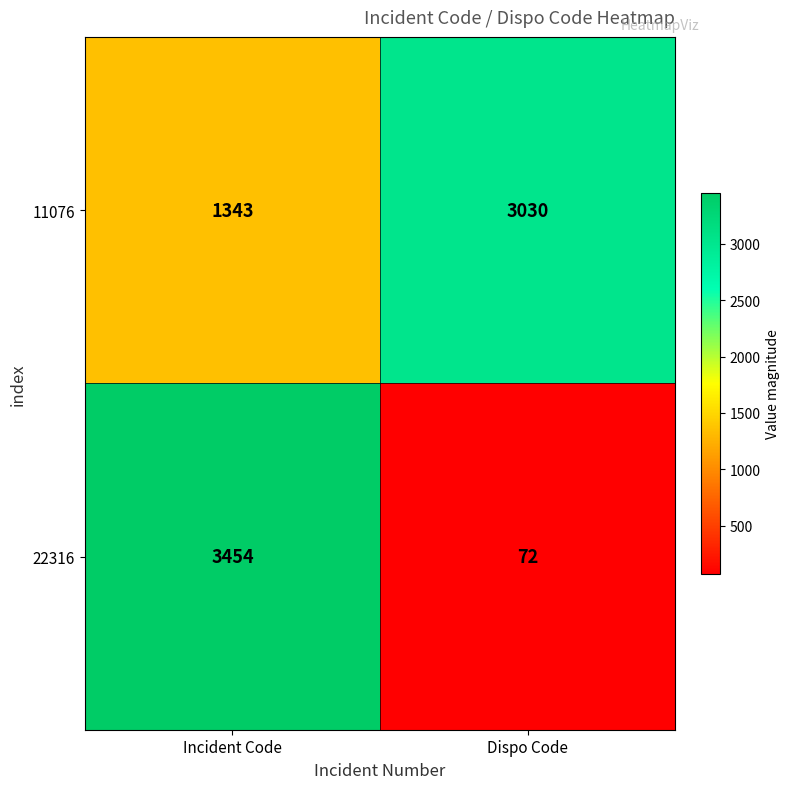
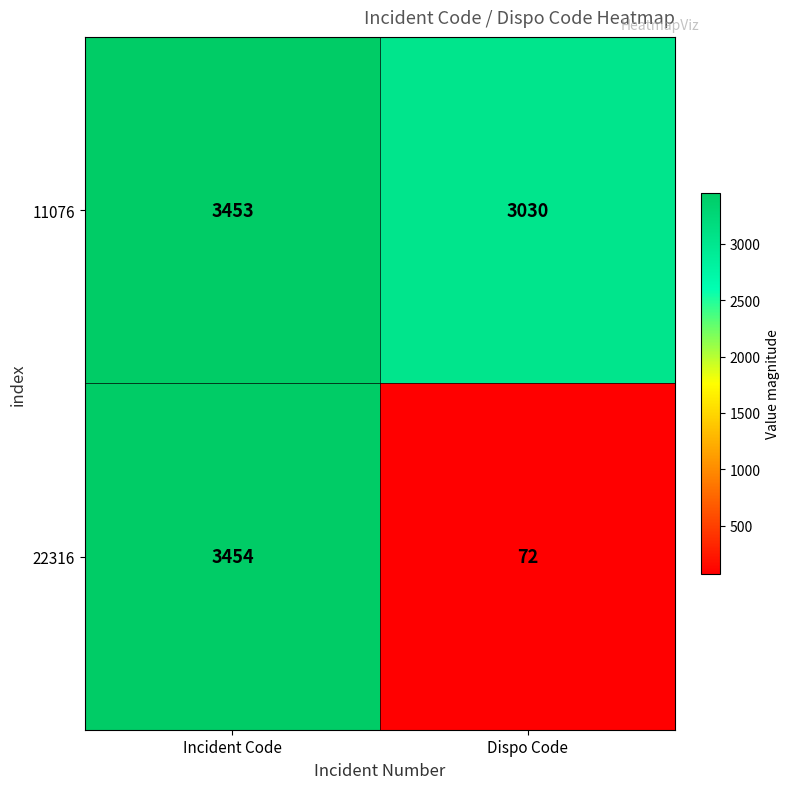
  {
    "11076": {
-     "Incident Code": 1343,
+     "Incident Code": 3453,
      "Dispo Code": 3030
    },
    "22316": {
      "Incident Code": 3454,
      "Dispo Code": 72
    }
  }
